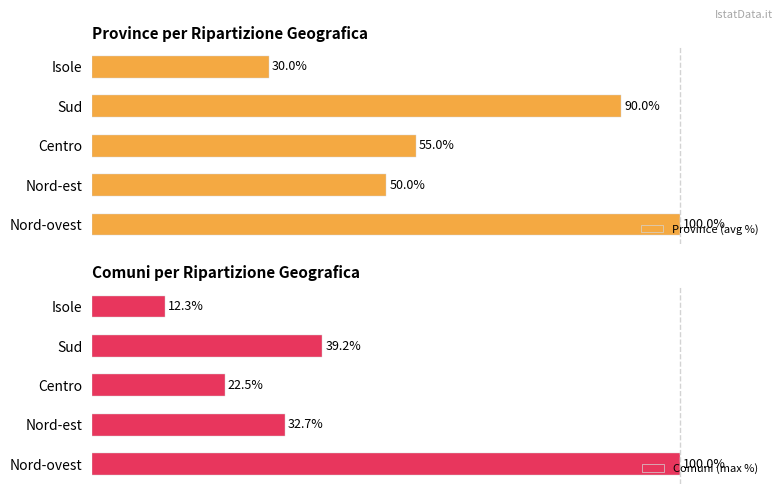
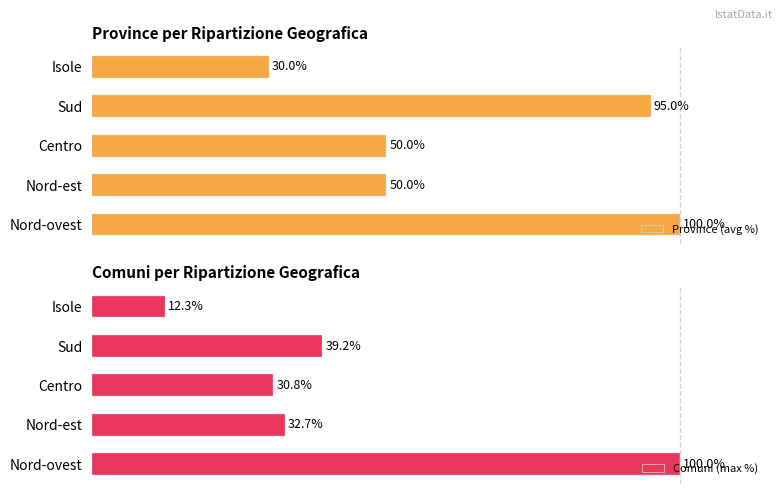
  {
    "Province per Ripartizione Geografica": {
      "Isole": "30.0%",
-     "Sud": "90.0%",
-     "Centro": "55.0%",
+     "Sud": "95.0%",
+     "Centro": "50.0%",
      "Nord-est": "50.0%",
      "Nord-ovest": "100.0%"
    },
    "Comuni per Ripartizione Geografica": {
      "Isole": "12.3%",
      "Sud": "39.2%",
-     "Centro": "22.5%",
+     "Centro": "30.8%",
      "Nord-est": "32.7%",
      "Nord-ovest": "100.0%"
    }
  }
